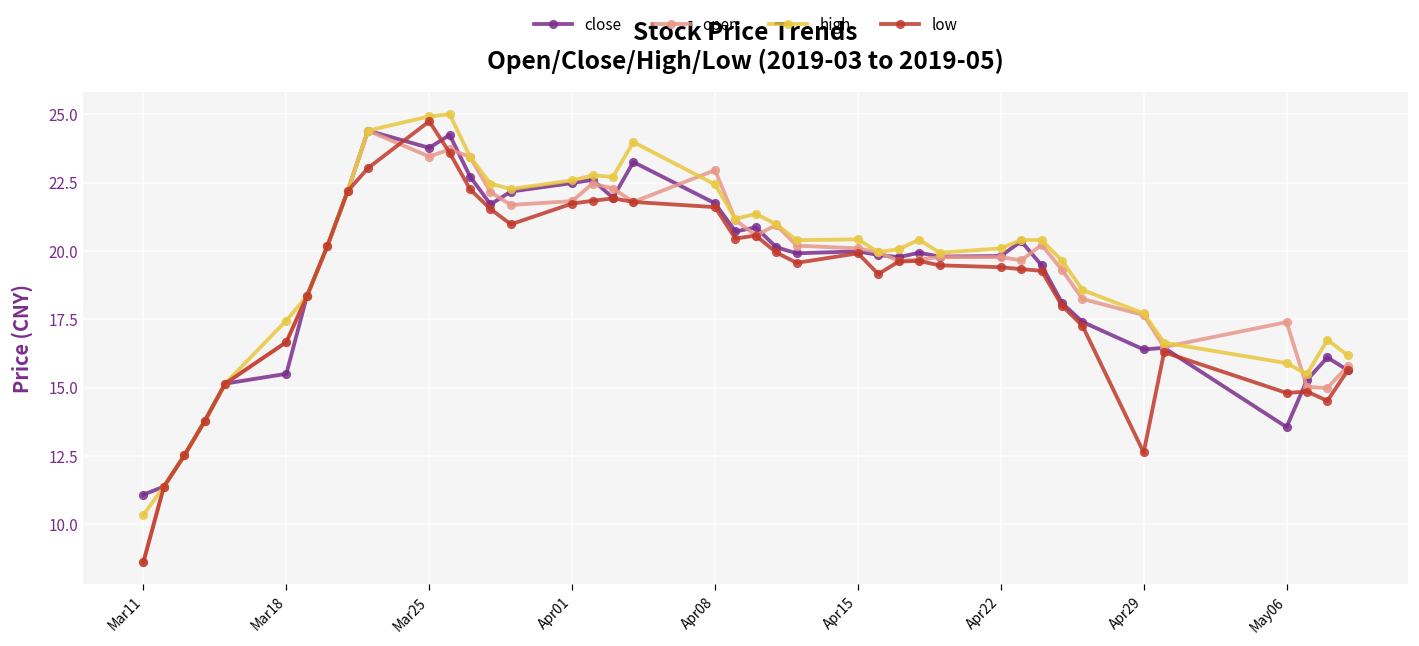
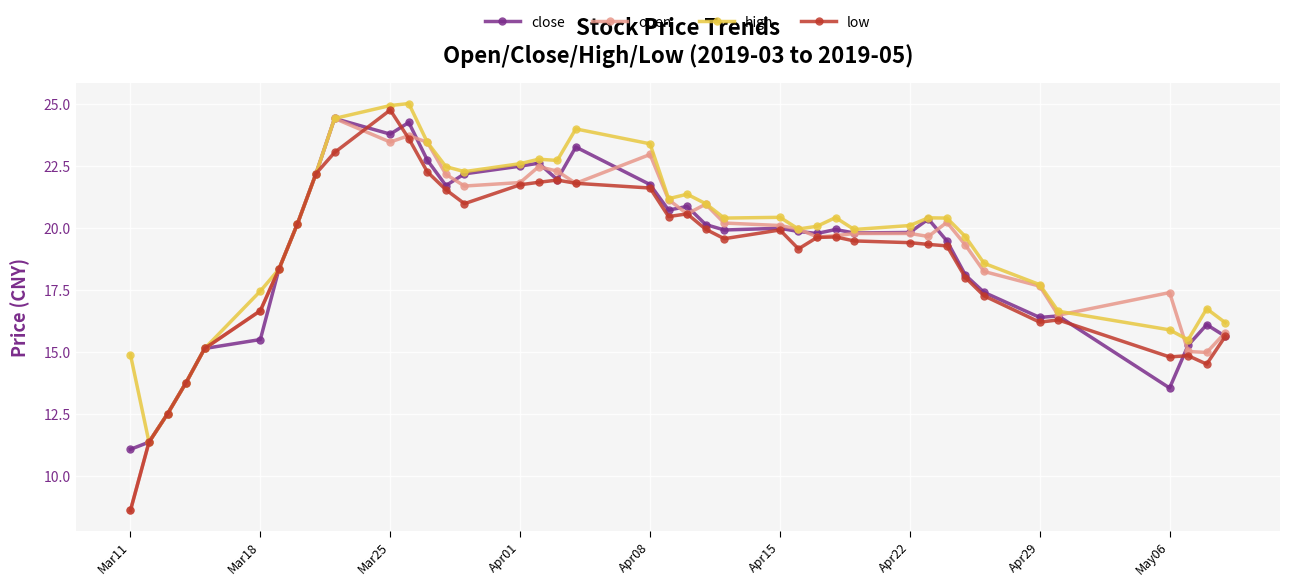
  {
    "close": {
      "Mar11": 11.1,
      "Mar18": 15.5,
      "Mar25": 23.8,
      "Apr08": 21.8,
      "Apr29": 16.4,
      "May06": 13.6
    },
    "open": {
      "Mar25": 23.5,
      "Apr08": 23.0,
      "Apr15": 20.1,
      "May06": 17.4
    },
    "high": {
-     "Mar11": 10.4,
+     "Mar11": 14.9,
      "Mar18": 17.5,
      "Mar25": 24.9,
-     "Apr08": 22.4,
+     "Apr08": 23.4,
      "Apr15": 20.4,
      "Apr22": 20.1,
      "May06": 15.9
    },
    "low": {
      "Mar25": 24.8,
      "Apr08": 21.6,
      "Apr22": 19.4,
-     "Apr29": 12.6,
+     "Apr29": 16.2,
      "May06": 14.8
    }
  }
